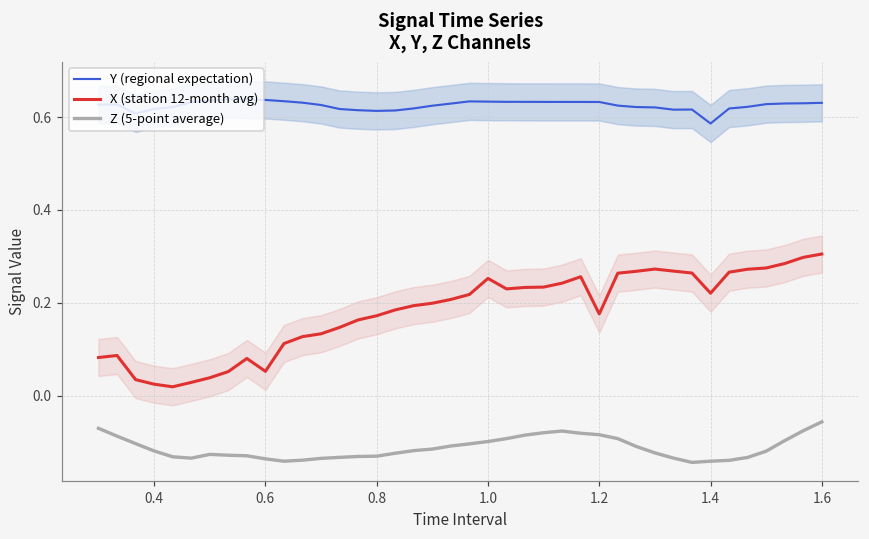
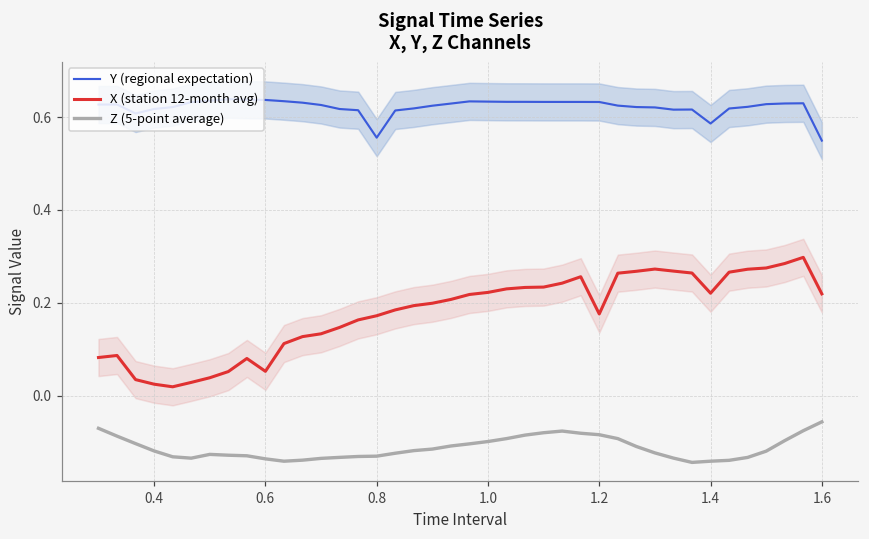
  {
    "Y (regional expectation)": {
      "0.6": 0.64,
-     "0.8": 0.61,
+     "0.8": 0.56,
      "1.0": 0.63,
      "1.2": 0.63,
      "1.4": 0.59,
-     "1.6": 0.63
+     "1.6": 0.55
    },
    "X (station 12-month avg)": {
      "0.4": 0.02,
      "0.6": 0.05,
      "0.8": 0.17,
-     "1.0": 0.25,
+     "1.0": 0.22,
      "1.2": 0.18,
      "1.4": 0.22,
-     "1.6": 0.30
+     "1.6": 0.22
    },
    "Z (5-point average)": {
      "0.4": -0.12,
      "0.6": -0.14,
      "0.8": -0.13,
      "1.0": -0.10,
      "1.2": -0.08,
      "1.4": -0.14,
      "1.6": -0.06
    }
  }
